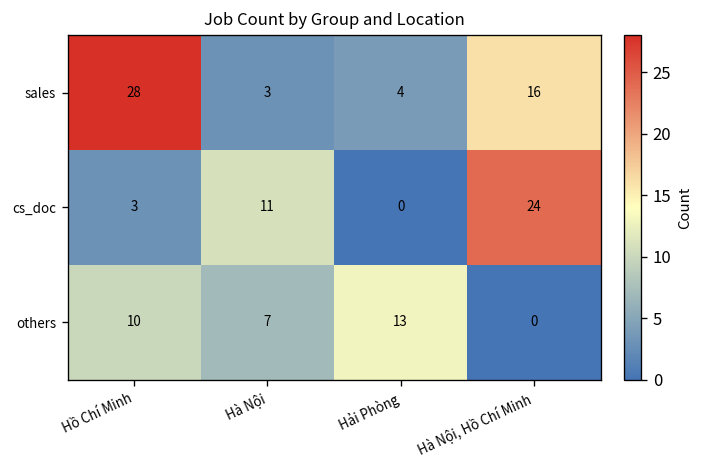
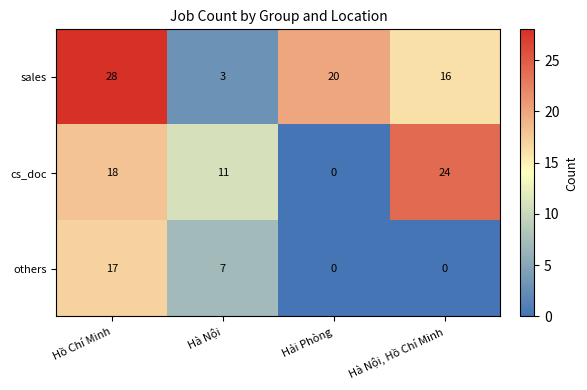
  {
    "sales": {
      "Hồ Chí Minh": 28,
      "Hà Nội": 3,
-     "Hải Phòng": 4,
+     "Hải Phòng": 20,
      "Hà Nội, Hồ Chí Minh": 16
    },
    "cs_doc": {
-     "Hồ Chí Minh": 3,
+     "Hồ Chí Minh": 18,
      "Hà Nội": 11,
      "Hải Phòng": 0,
      "Hà Nội, Hồ Chí Minh": 24
    },
    "others": {
-     "Hồ Chí Minh": 10,
+     "Hồ Chí Minh": 17,
      "Hà Nội": 7,
-     "Hải Phòng": 13,
+     "Hải Phòng": 0,
      "Hà Nội, Hồ Chí Minh": 0
    }
  }
